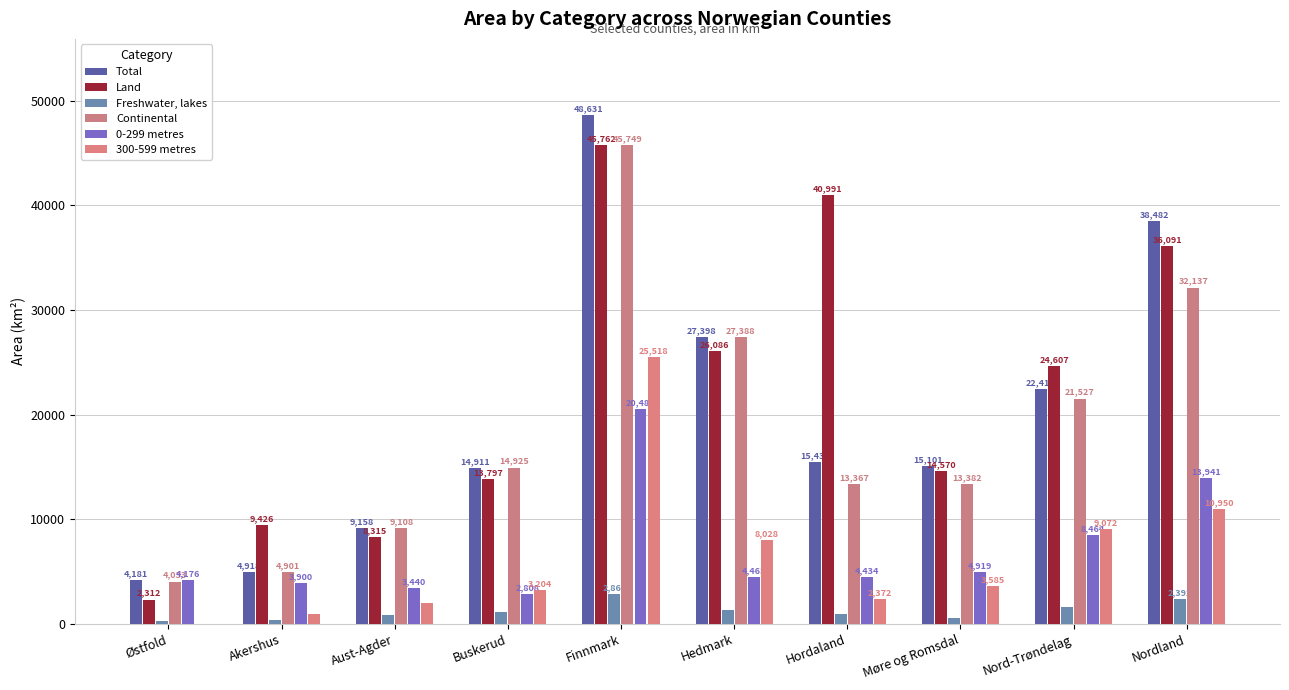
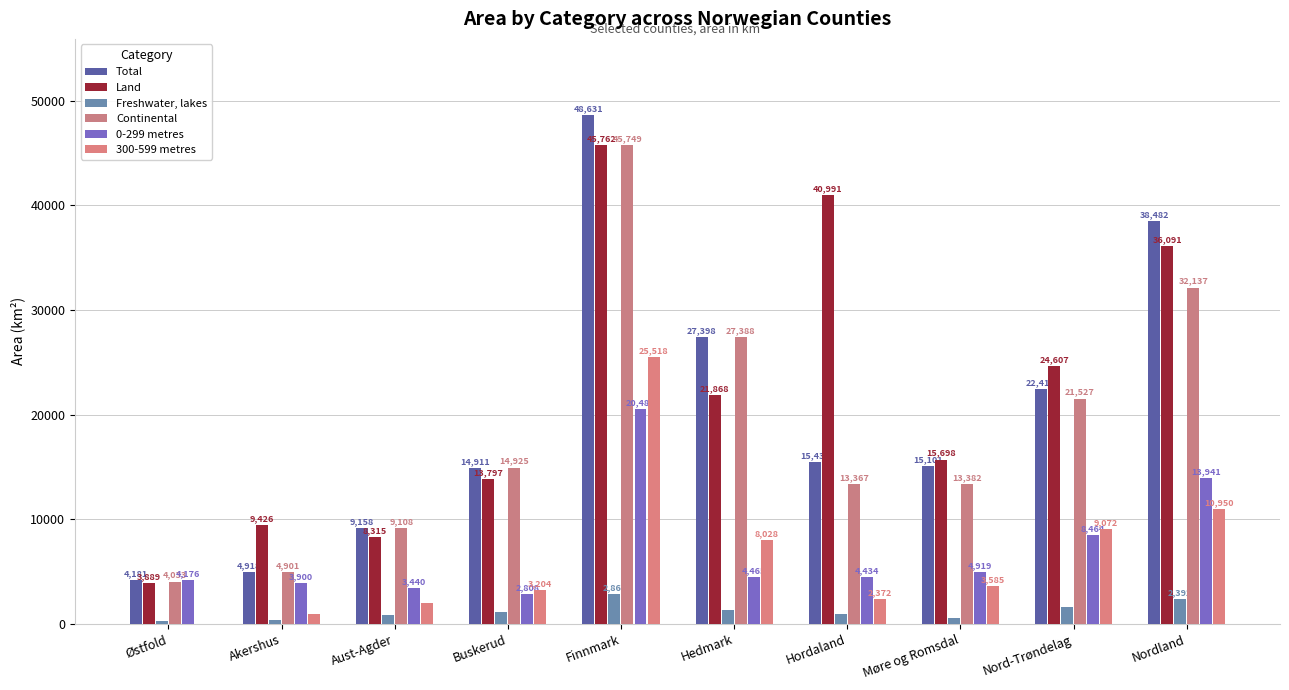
  {
    "Land": {
-     "Østfold": "2,312",
+     "Østfold": "3,889",
      "Akershus": "9,426",
      "Aust-Agder": "8,315",
      "Buskerud": "13,797",
      "Finnmark": "45,762",
-     "Hedmark": "26,086",
+     "Hedmark": "21,868",
      "Hordaland": "40,991",
-     "Møre og Romsdal": "14,570",
+     "Møre og Romsdal": "15,698",
      "Nord-Trøndelag": "24,607",
      "Nordland": "36,091"
    }
  }
